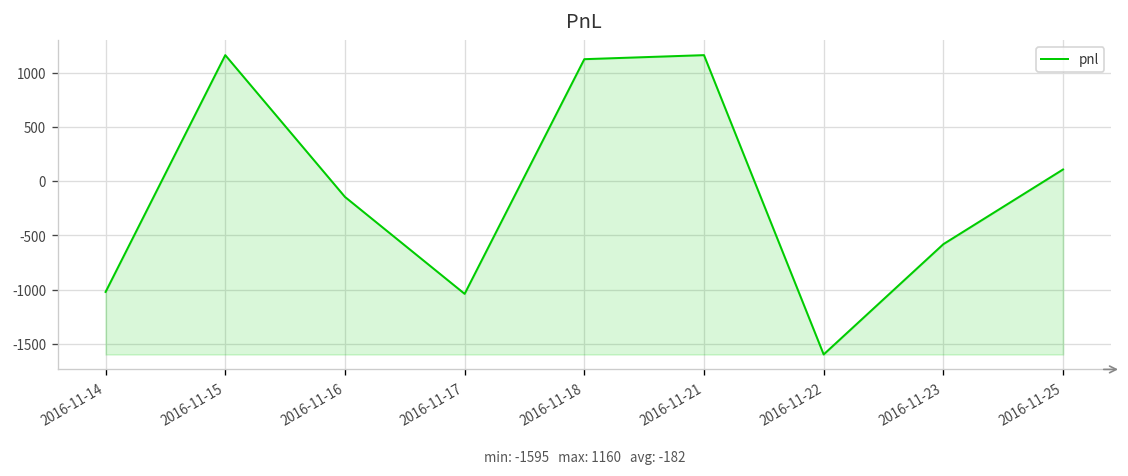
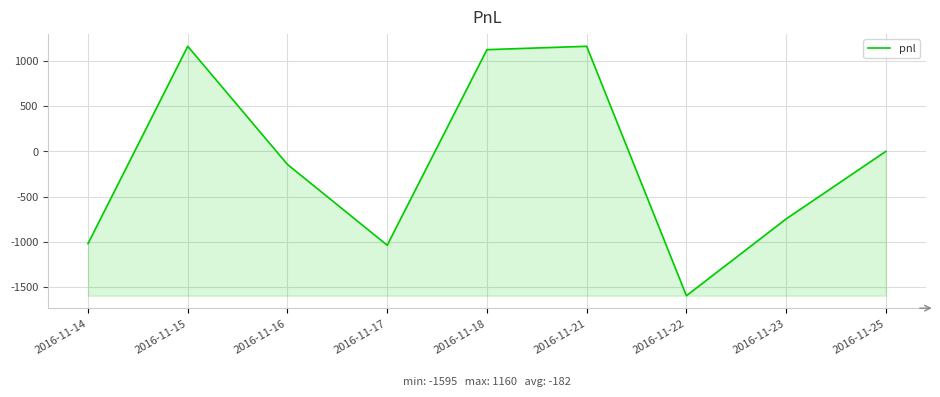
  {
    "2016-11-14": -1000,
    "2016-11-15": 1200,
    "2016-11-16": -100,
    "2016-11-17": -1000,
    "2016-11-18": 1100,
    "2016-11-21": 1200,
    "2016-11-22": -1600,
-   "2016-11-23": -600,
-   "2016-11-25": 100
+   "2016-11-23": -700,
+   "2016-11-25": 0
  }
